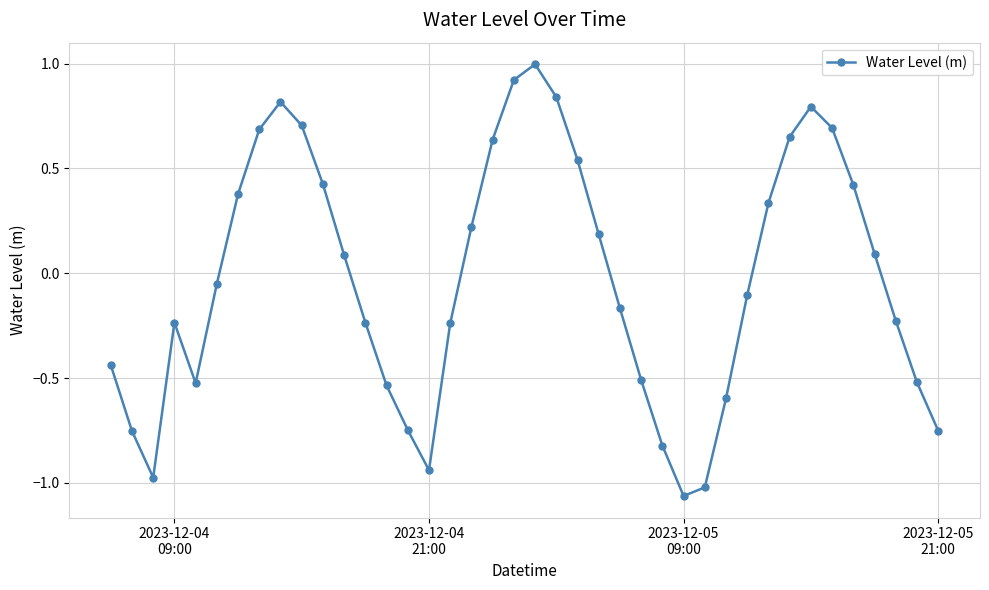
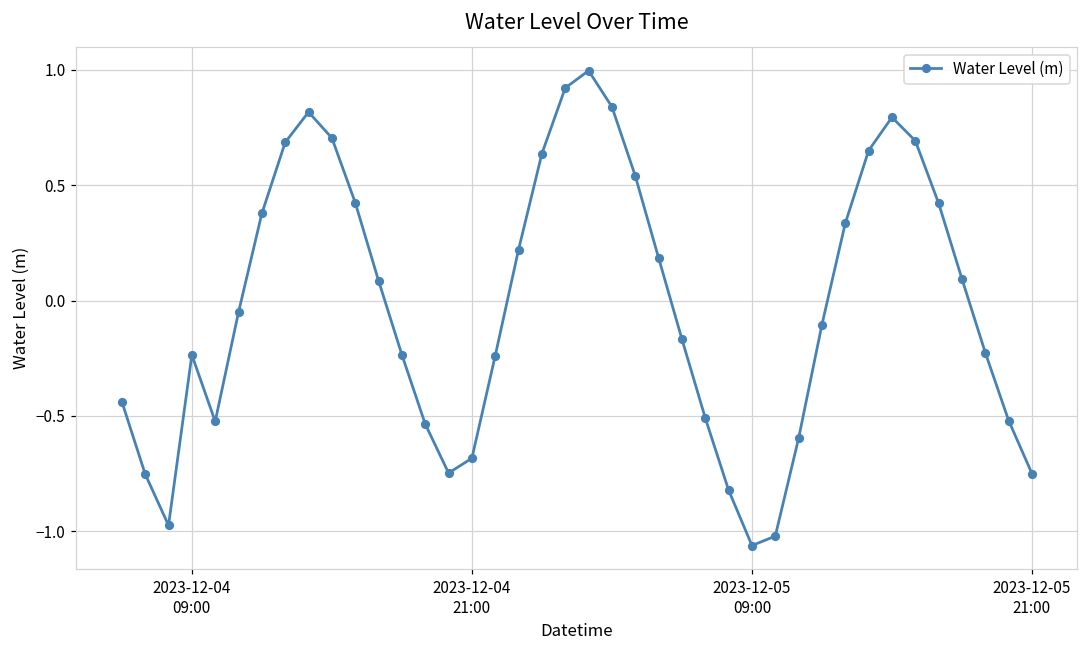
  {
    "2023-12-04 09:00": -0.24,
-   "2023-12-04 21:00": -0.94,
+   "2023-12-04 21:00": -0.68,
    "2023-12-05 09:00": -1.06,
    "2023-12-05 21:00": -0.75
  }
